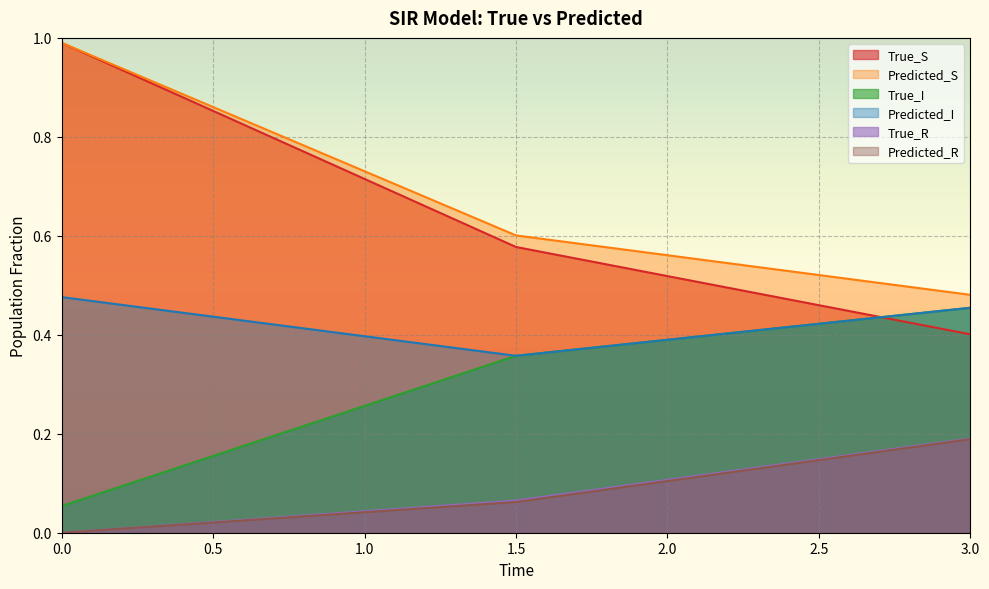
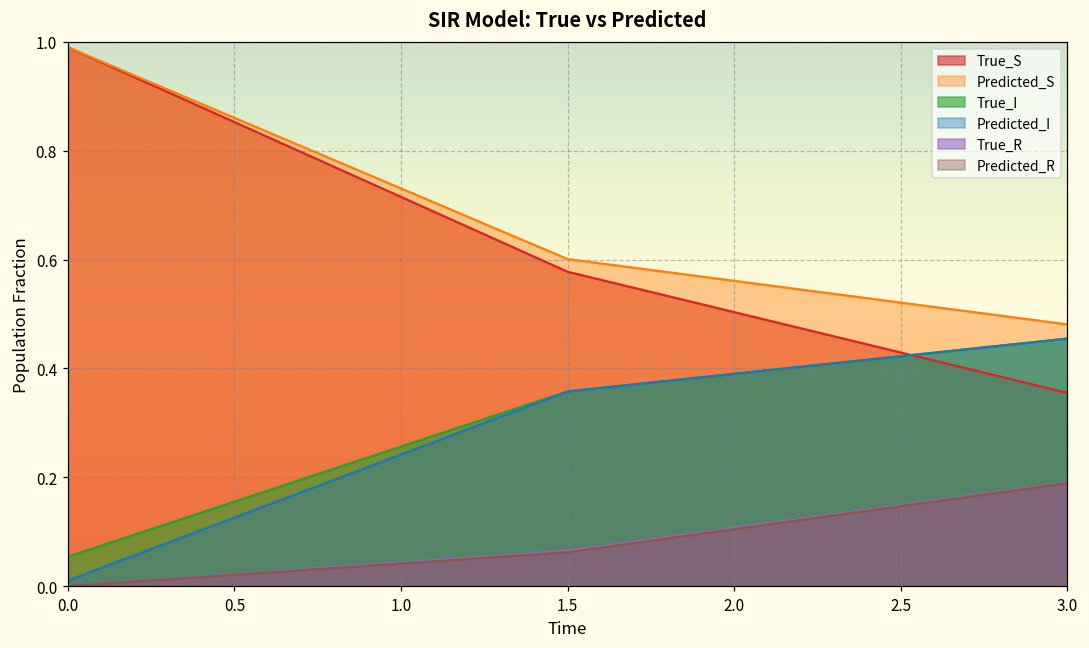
  {
    "True_S": {
      "1.5": 0.58,
-     "3.0": 0.40
+     "3.0": 0.35
    },
    "Predicted_S": {
      "1.5": 0.60,
      "3.0": 0.48
    },
    "True_I": {
      "0.0": 0.05
    },
    "Predicted_I": {
-     "0.0": 0.48
+     "0.0": 0.01
    }
  }
